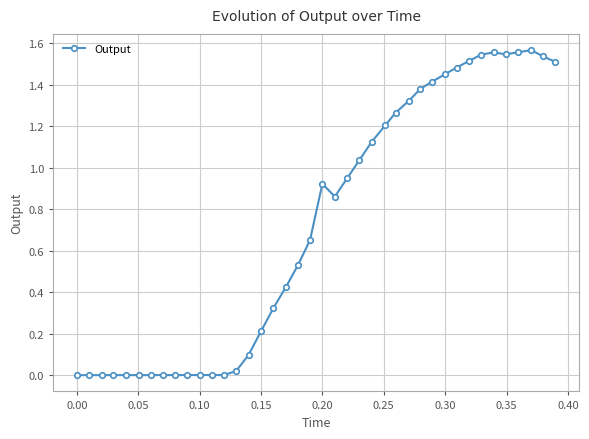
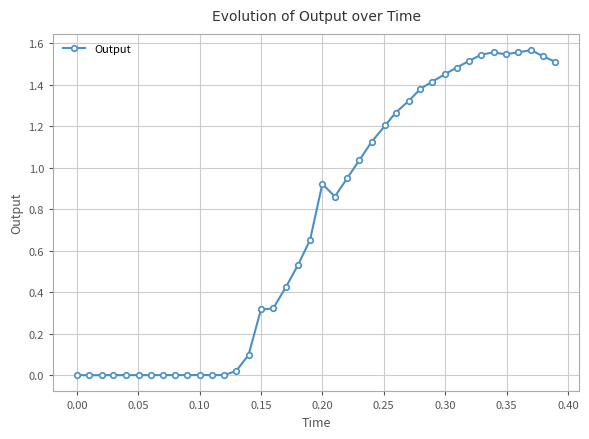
  {
    "0.00": 0.00,
-   "0.15": 0.21,
+   "0.15": 0.32,
    "0.20": 0.92
  }
